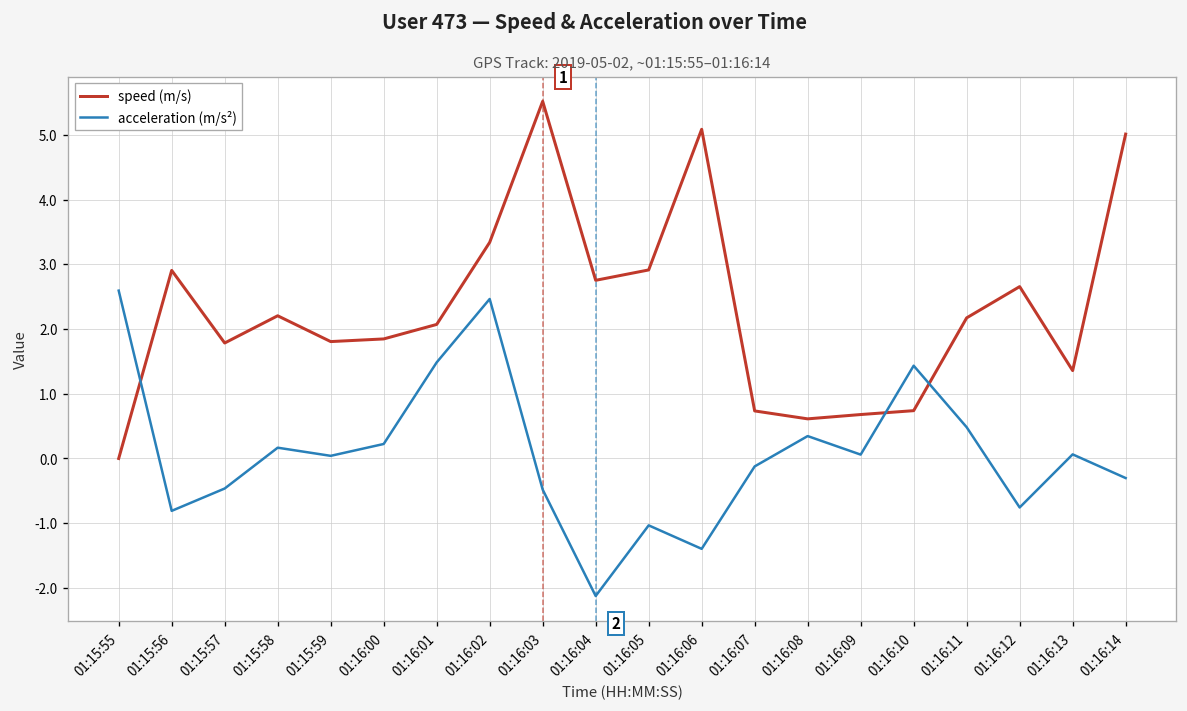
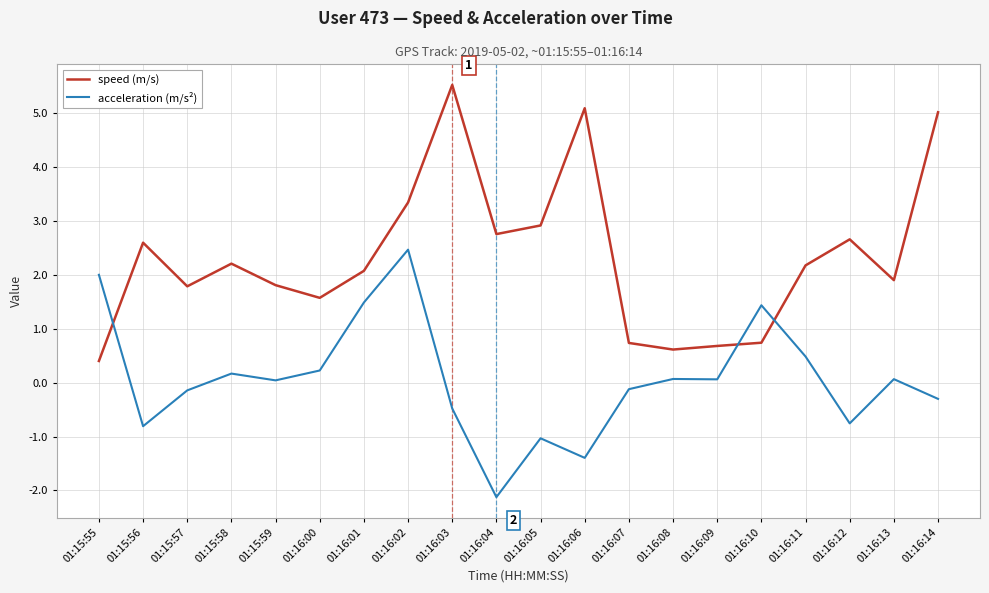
  {
    "speed (m/s)": {
-     "01:15:55": 0.0,
-     "01:15:56": 2.9,
+     "01:15:55": 0.4,
+     "01:15:56": 2.6,
      "01:15:57": 1.8,
      "01:15:58": 2.2,
      "01:15:59": 1.8,
-     "01:16:00": 1.8,
+     "01:16:00": 1.6,
      "01:16:01": 2.1,
      "01:16:02": 3.3,
      "01:16:04": 2.8,
      "01:16:05": 2.9,
      "01:16:06": 5.1,
      "01:16:07": 0.7,
      "01:16:08": 0.6,
      "01:16:09": 0.7,
      "01:16:10": 0.7,
      "01:16:11": 2.2,
      "01:16:12": 2.7,
-     "01:16:13": 1.4,
+     "01:16:13": 1.9,
      "01:16:14": 5.0
    },
    "acceleration (m/s²)": {
-     "01:15:55": 2.6,
+     "01:15:55": 2.0,
      "01:15:56": -0.8,
-     "01:15:57": -0.5,
+     "01:15:57": -0.1,
      "01:15:58": 0.2,
      "01:15:59": 0.0,
      "01:16:00": 0.2,
      "01:16:01": 1.5,
      "01:16:02": 2.5,
      "01:16:03": -0.5,
      "01:16:05": -1.0,
      "01:16:06": -1.4,
      "01:16:07": -0.1,
-     "01:16:08": 0.3,
+     "01:16:08": 0.1,
      "01:16:09": 0.1,
      "01:16:10": 1.4,
      "01:16:11": 0.5,
      "01:16:12": -0.8,
      "01:16:13": 0.1,
      "01:16:14": -0.3
    }
  }
